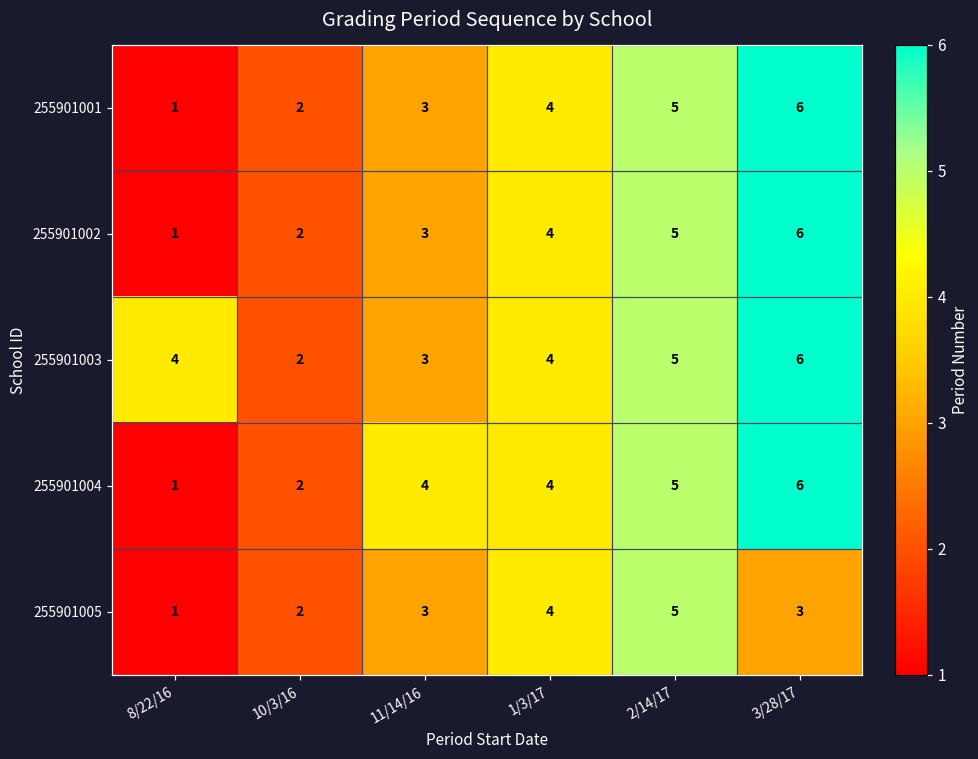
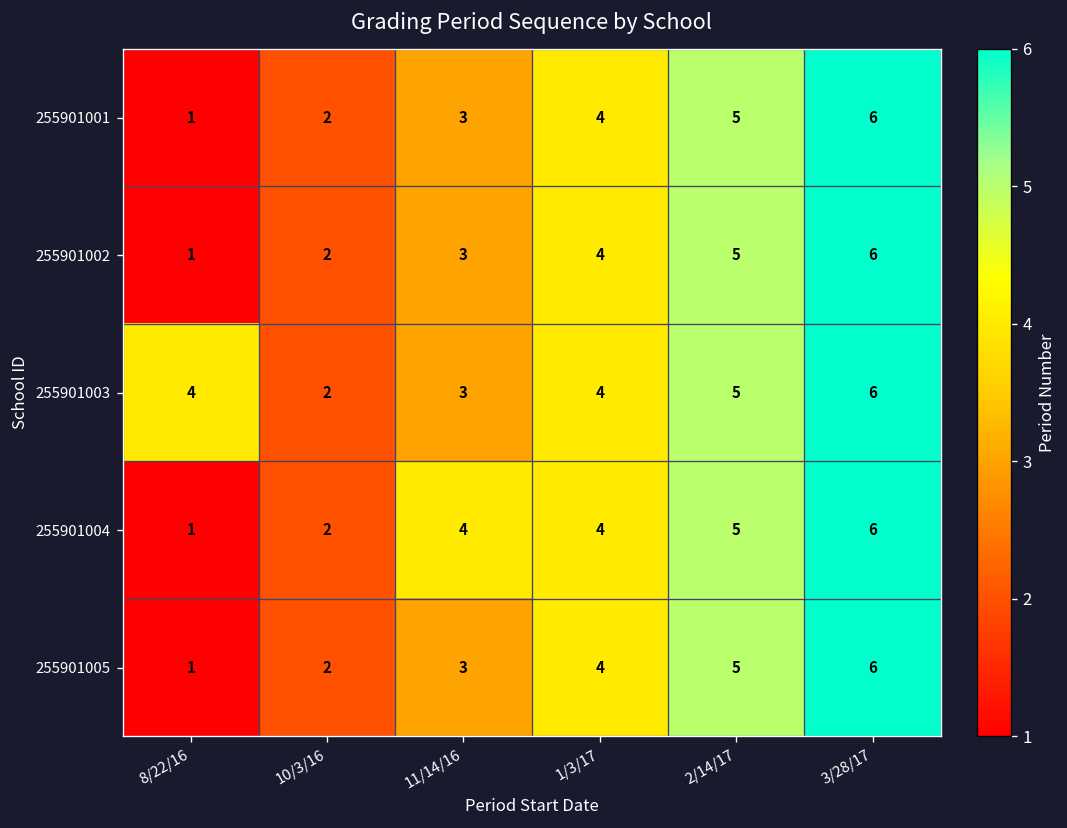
  {
    "255901001": {
      "8/22/16": 1,
      "10/3/16": 2,
      "11/14/16": 3,
      "1/3/17": 4,
      "2/14/17": 5,
      "3/28/17": 6
    },
    "255901002": {
      "8/22/16": 1,
      "10/3/16": 2,
      "11/14/16": 3,
      "1/3/17": 4,
      "2/14/17": 5,
      "3/28/17": 6
    },
    "255901003": {
      "8/22/16": 4,
      "10/3/16": 2,
      "11/14/16": 3,
      "1/3/17": 4,
      "2/14/17": 5,
      "3/28/17": 6
    },
    "255901004": {
      "8/22/16": 1,
      "10/3/16": 2,
      "11/14/16": 4,
      "1/3/17": 4,
      "2/14/17": 5,
      "3/28/17": 6
    },
    "255901005": {
      "8/22/16": 1,
      "10/3/16": 2,
      "11/14/16": 3,
      "1/3/17": 4,
      "2/14/17": 5,
-     "3/28/17": 3
+     "3/28/17": 6
    }
  }
